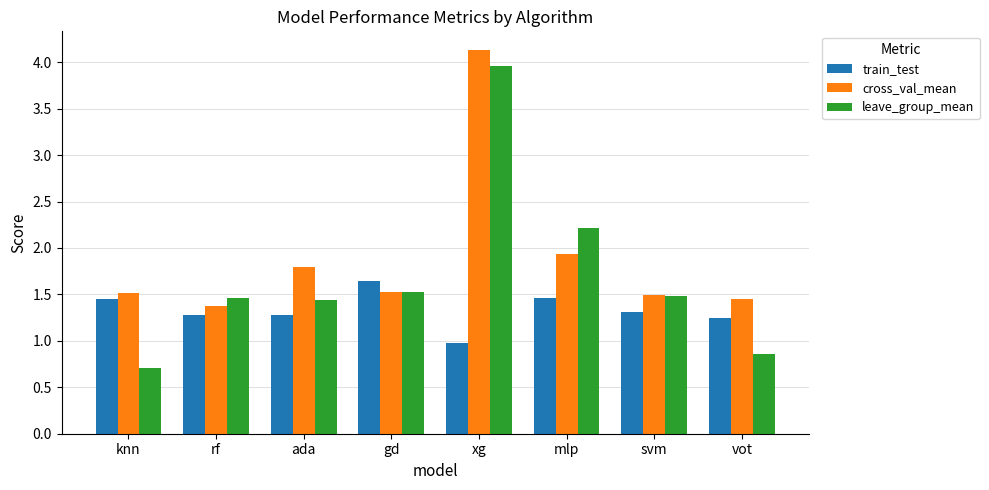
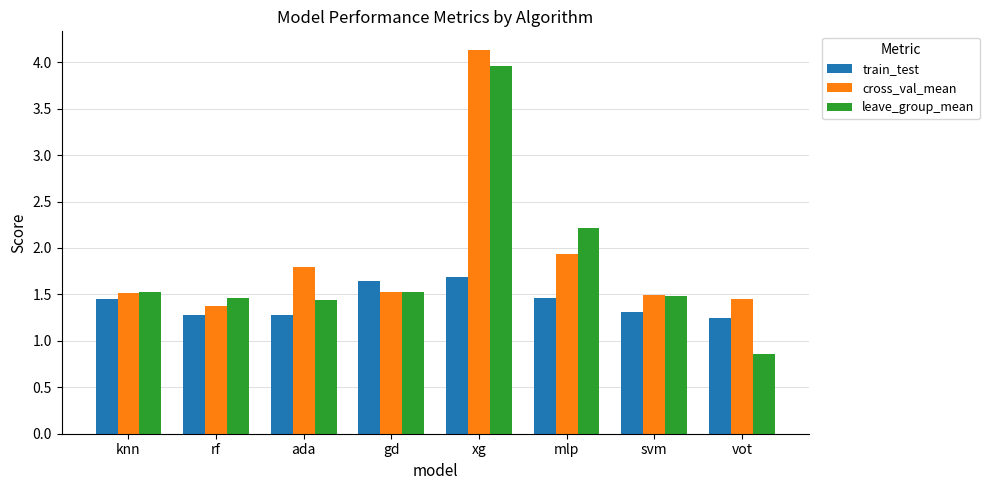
  {
    "train_test": {
      "knn": 1.5,
      "rf": 1.3,
      "ada": 1.3,
      "gd": 1.6,
-     "xg": 1.0,
+     "xg": 1.7,
      "mlp": 1.5,
      "svm": 1.3,
      "vot": 1.2
    },
    "cross_val_mean": {
      "knn": 1.5,
      "rf": 1.4,
      "ada": 1.8,
      "gd": 1.5,
      "xg": 4.1,
      "mlp": 1.9,
      "svm": 1.5,
      "vot": 1.4
    },
    "leave_group_mean": {
-     "knn": 0.7,
+     "knn": 1.5,
      "rf": 1.5,
      "ada": 1.4,
      "gd": 1.5,
      "xg": 4.0,
      "mlp": 2.2,
      "svm": 1.5,
      "vot": 0.9
    }
  }
